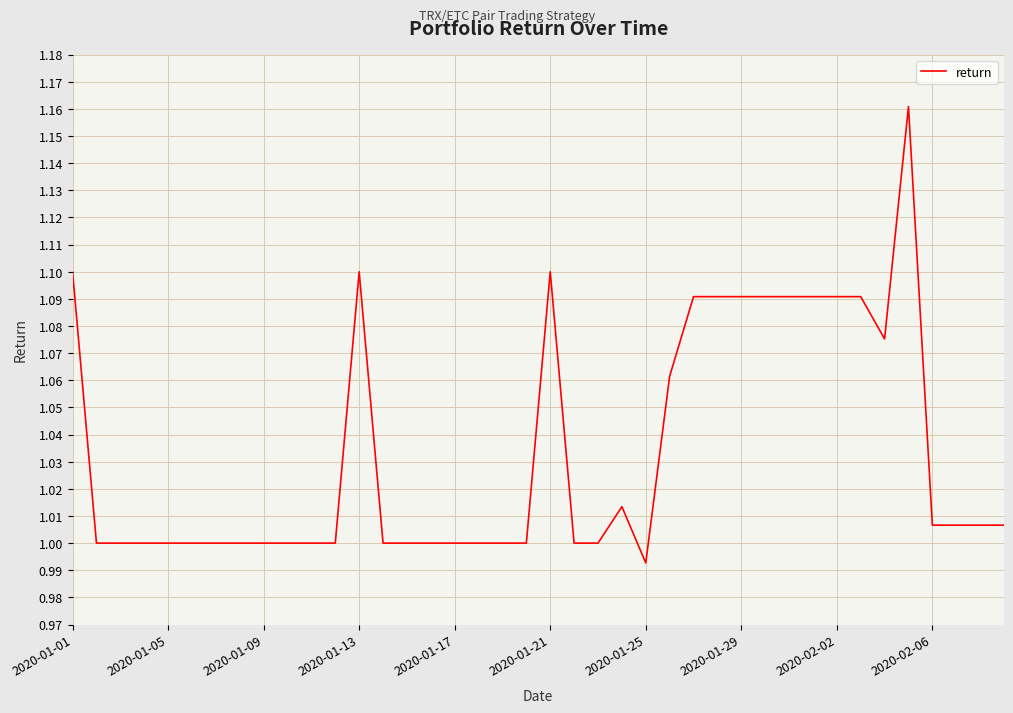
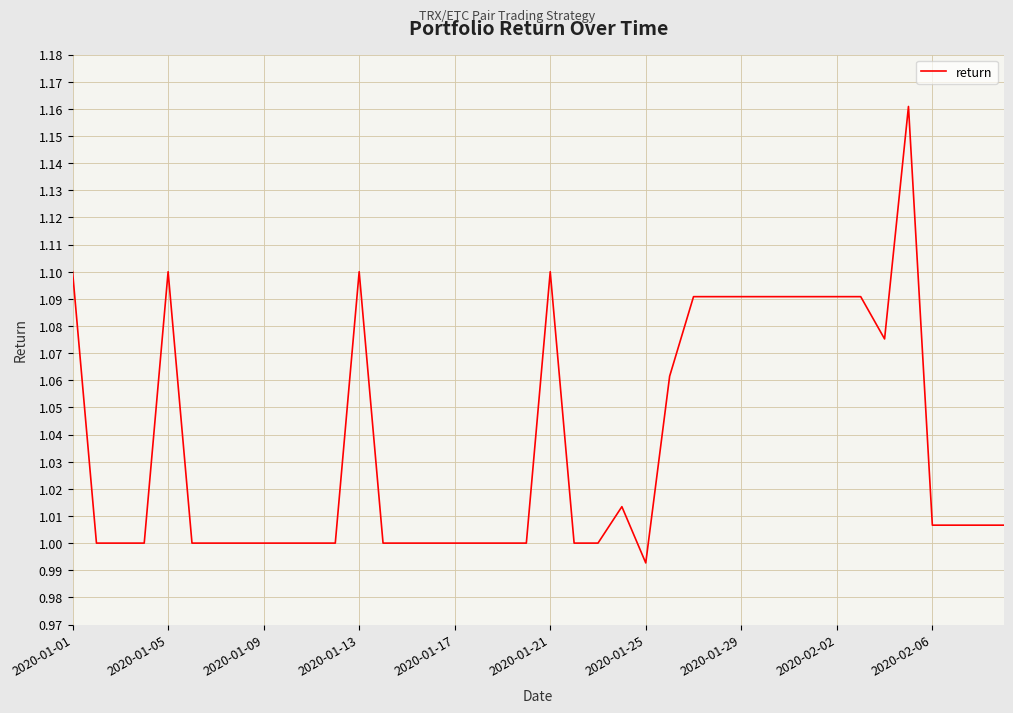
  {
    "2020-01-01": 1.1,
-   "2020-01-05": 1.0,
+   "2020-01-05": 1.1,
    "2020-01-09": 1.0,
    "2020-01-13": 1.1,
    "2020-01-17": 1.0,
    "2020-01-21": 1.1,
    "2020-01-25": 0.993,
    "2020-01-29": 1.091,
    "2020-02-02": 1.091,
    "2020-02-06": 1.007
  }
